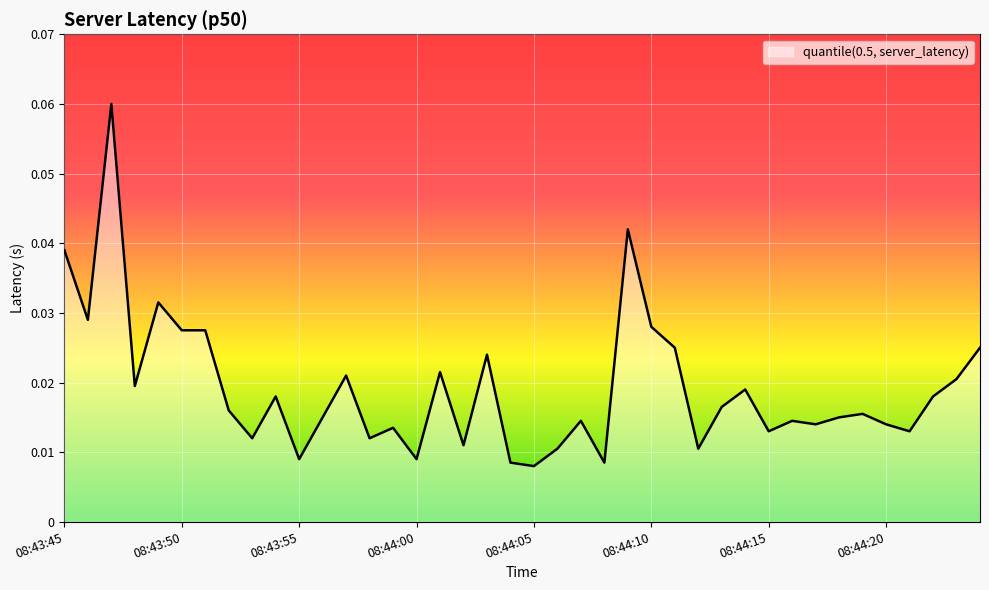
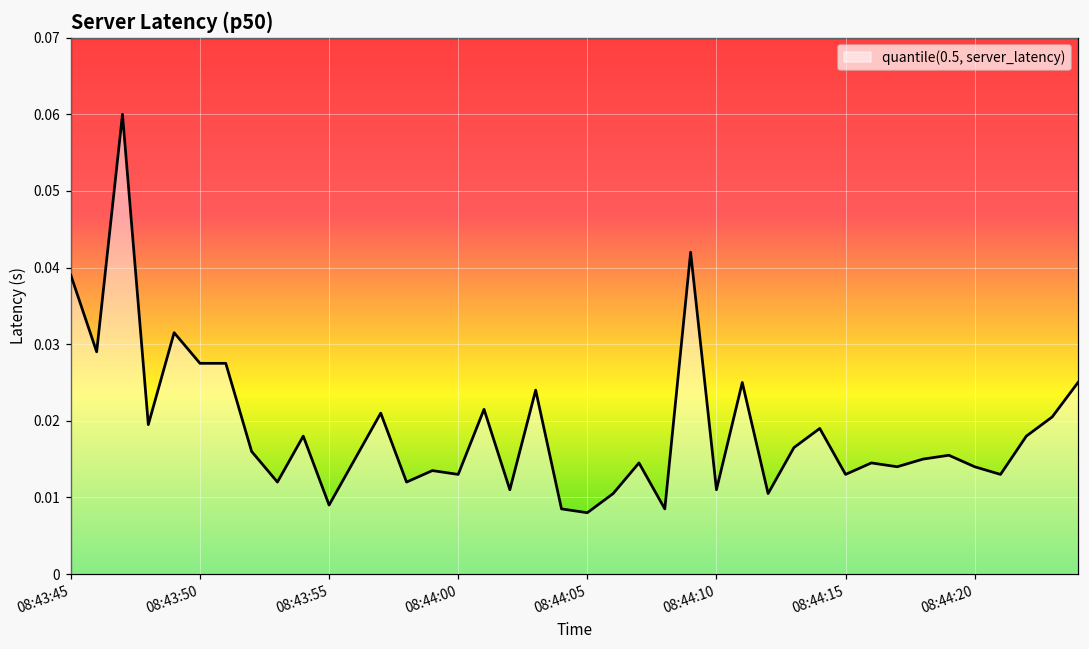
  {
    "08:43:45": 0.039,
    "08:43:50": 0.028,
    "08:43:55": 0.009,
-   "08:44:00": 0.009,
+   "08:44:00": 0.013,
    "08:44:05": 0.008,
-   "08:44:10": 0.028,
+   "08:44:10": 0.011,
    "08:44:15": 0.013,
    "08:44:20": 0.014
  }
